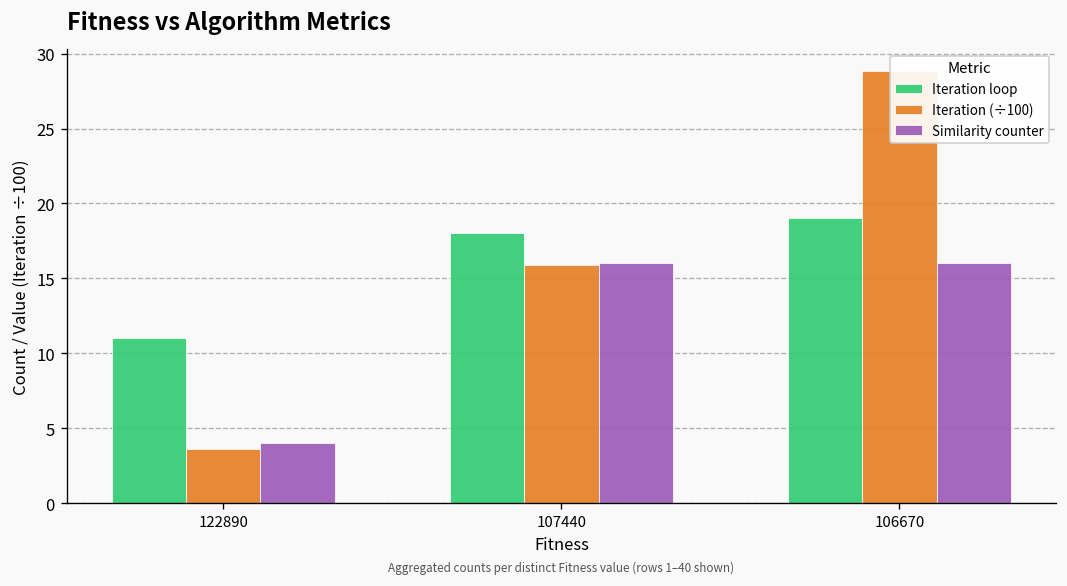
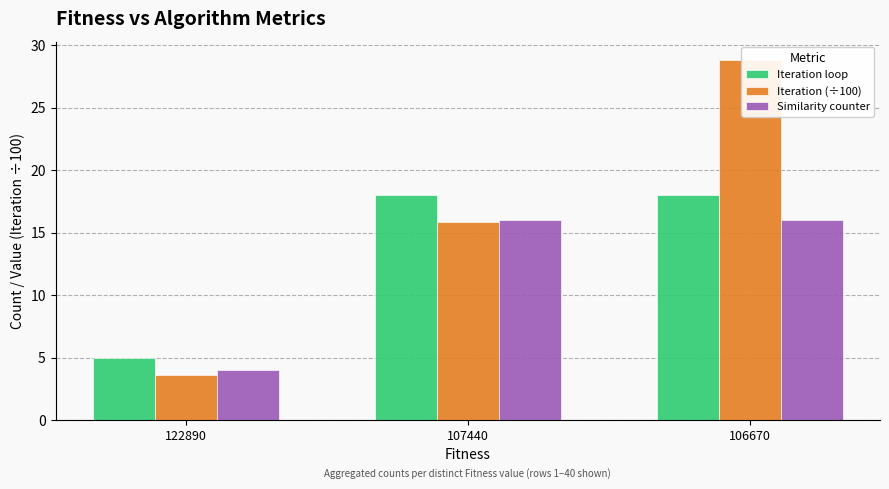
  {
    "Iteration loop": {
-     "122890": 11,
+     "122890": 5,
      "107440": 18,
-     "106670": 19
+     "106670": 18
    },
    "Iteration (÷100)": {
      "122890": 3.6,
      "107440": 16
    },
    "Similarity counter": {
      "122890": 4,
      "107440": 16,
      "106670": 16
    }
  }
